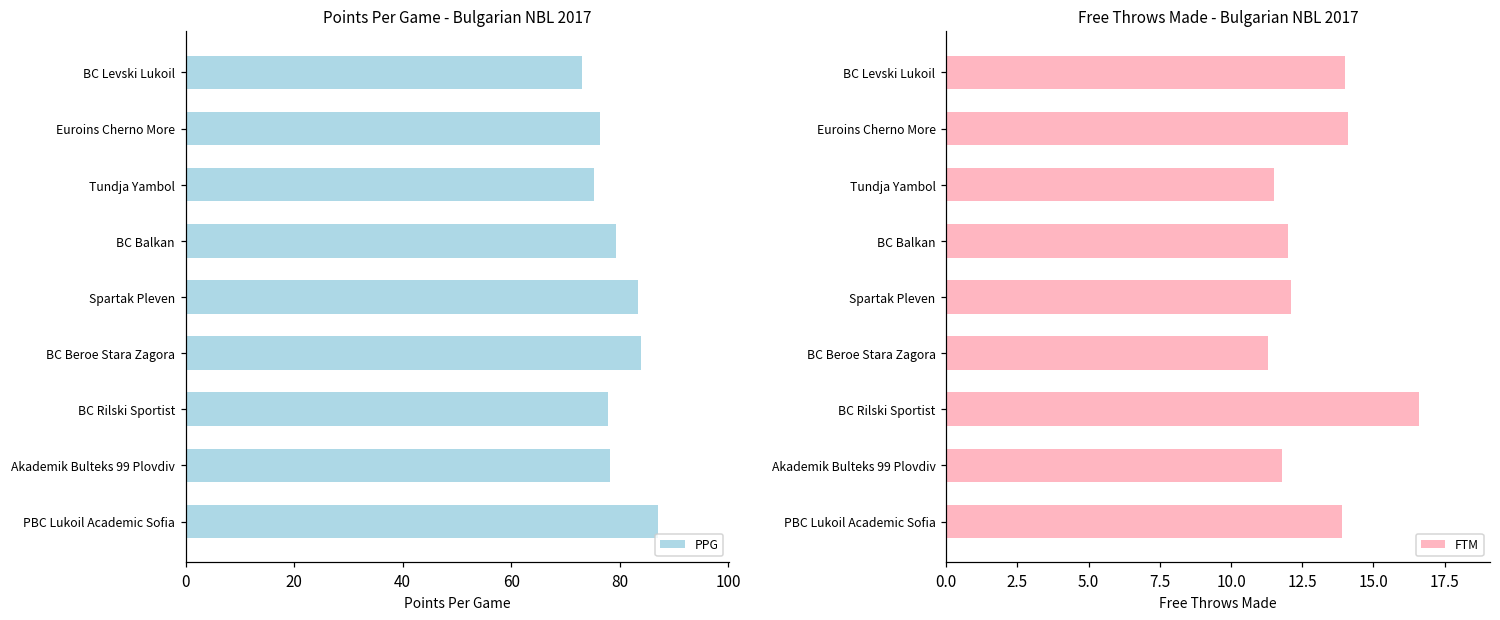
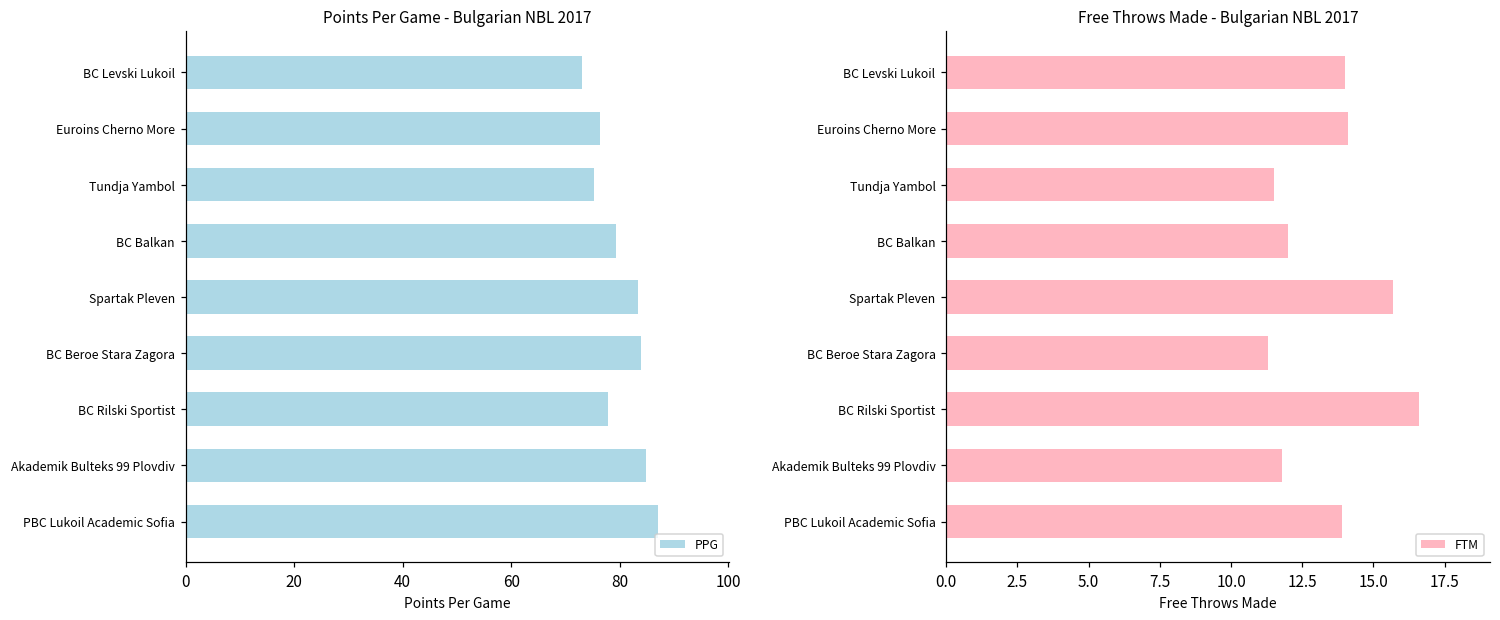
  {
    "Points Per Game - Bulgarian NBL 2017": {
      "BC Levski Lukoil": 73,
      "Euroins Cherno More": 76,
      "Tundja Yambol": 75,
      "BC Balkan": 79,
      "Spartak Pleven": 83,
      "BC Beroe Stara Zagora": 84,
      "BC Rilski Sportist": 78,
-     "Akademik Bulteks 99 Plovdiv": 78,
+     "Akademik Bulteks 99 Plovdiv": 85,
      "PBC Lukoil Academic Sofia": 87
    },
    "Free Throws Made - Bulgarian NBL 2017": {
      "BC Levski Lukoil": 14.0,
      "Euroins Cherno More": 14.1,
      "Tundja Yambol": 11.5,
      "BC Balkan": 12.0,
-     "Spartak Pleven": 12.1,
+     "Spartak Pleven": 15.7,
      "BC Beroe Stara Zagora": 11.3,
      "BC Rilski Sportist": 16.6,
      "Akademik Bulteks 99 Plovdiv": 11.8,
      "PBC Lukoil Academic Sofia": 13.9
    }
  }
